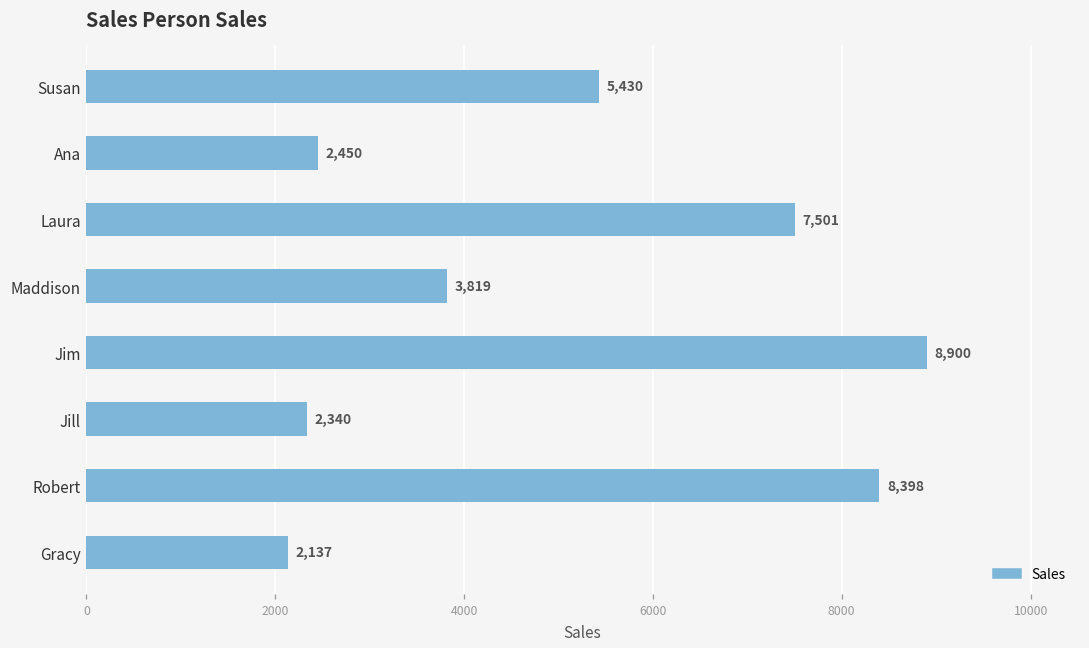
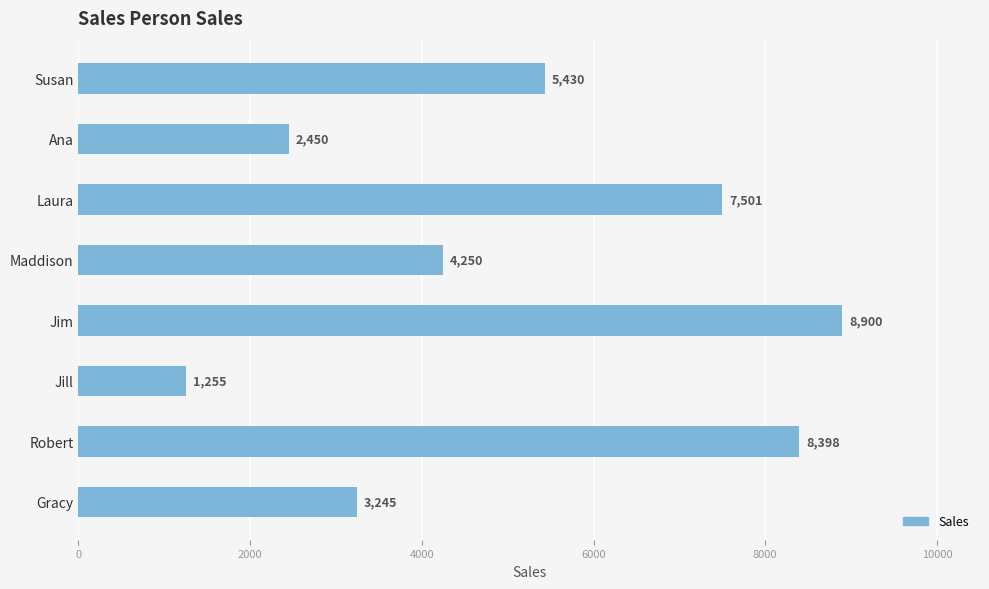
  {
    "Susan": "5,430",
    "Ana": "2,450",
    "Laura": "7,501",
-   "Maddison": "3,819",
+   "Maddison": "4,250",
    "Jim": "8,900",
-   "Jill": "2,340",
+   "Jill": "1,255",
    "Robert": "8,398",
-   "Gracy": "2,137"
+   "Gracy": "3,245"
  }
